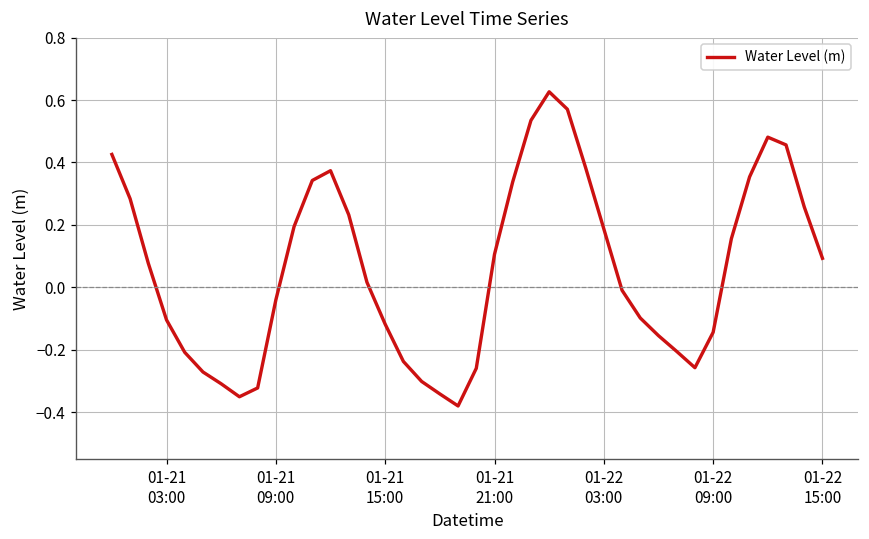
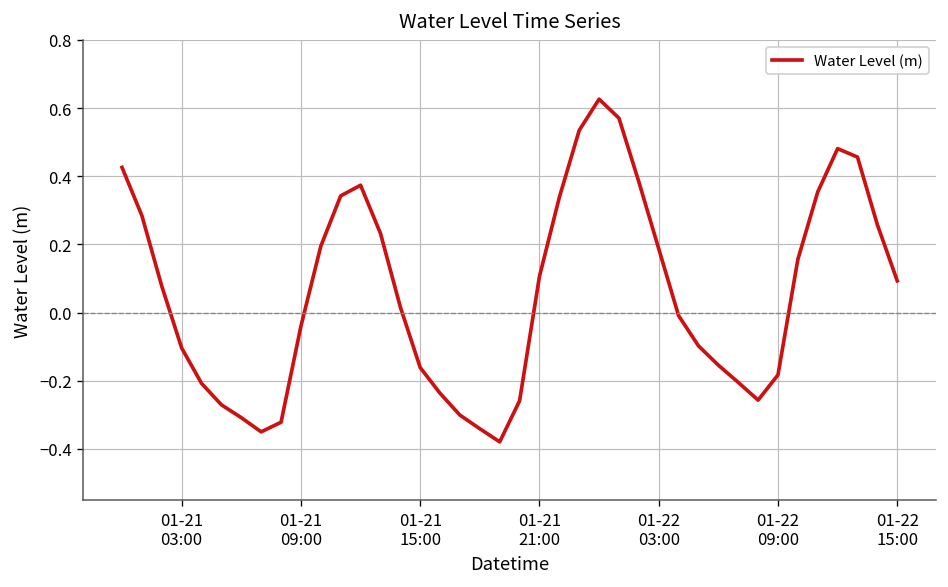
  {
    "01-21 03:00": -0.10,
    "01-21 09:00": -0.04,
-   "01-21 15:00": -0.12,
+   "01-21 15:00": -0.16,
    "01-21 21:00": 0.11,
    "01-22 03:00": 0.19,
-   "01-22 09:00": -0.14,
+   "01-22 09:00": -0.18,
    "01-22 15:00": 0.09
  }
